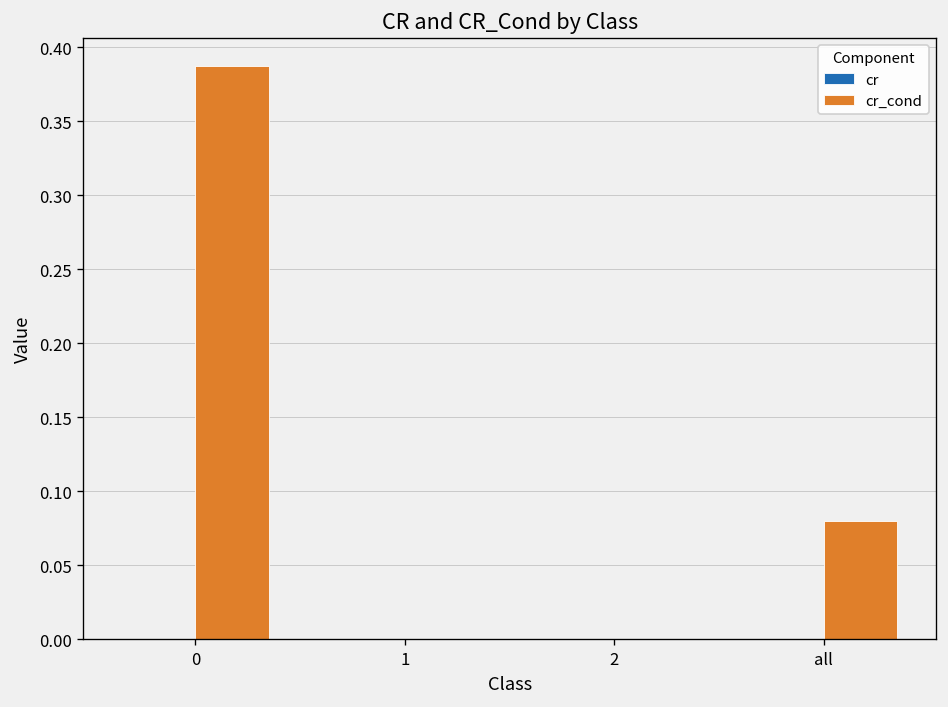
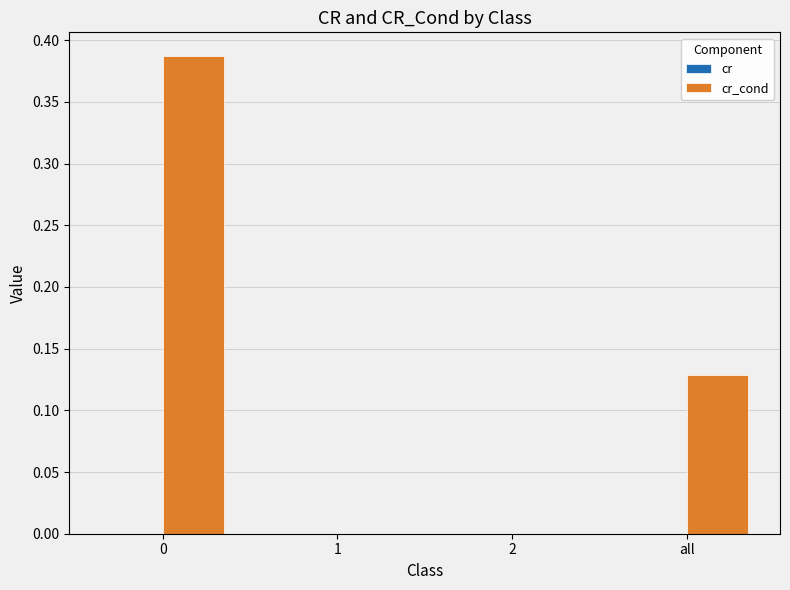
  {
    "cr_cond": {
      "0": 0.387,
-     "all": 0.080
+     "all": 0.129
    }
  }
